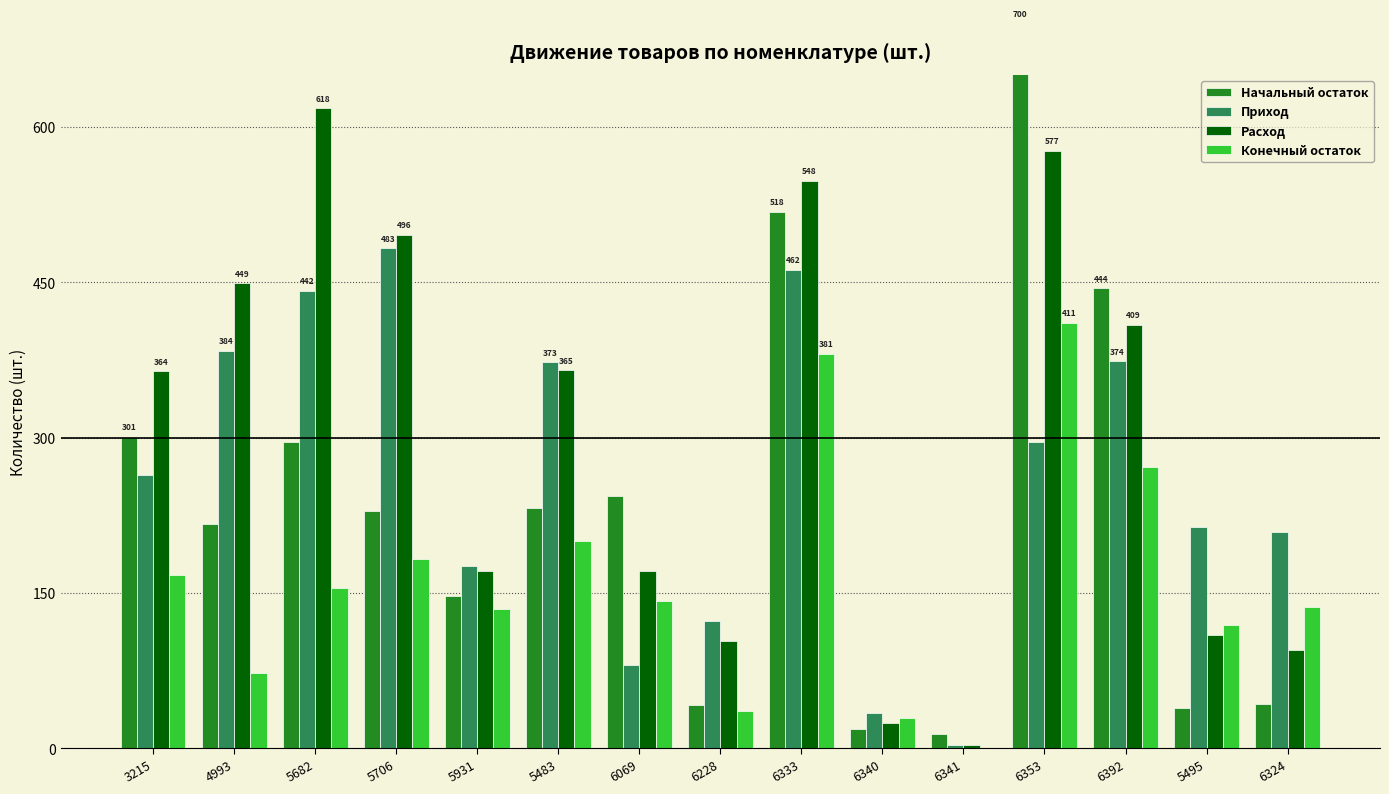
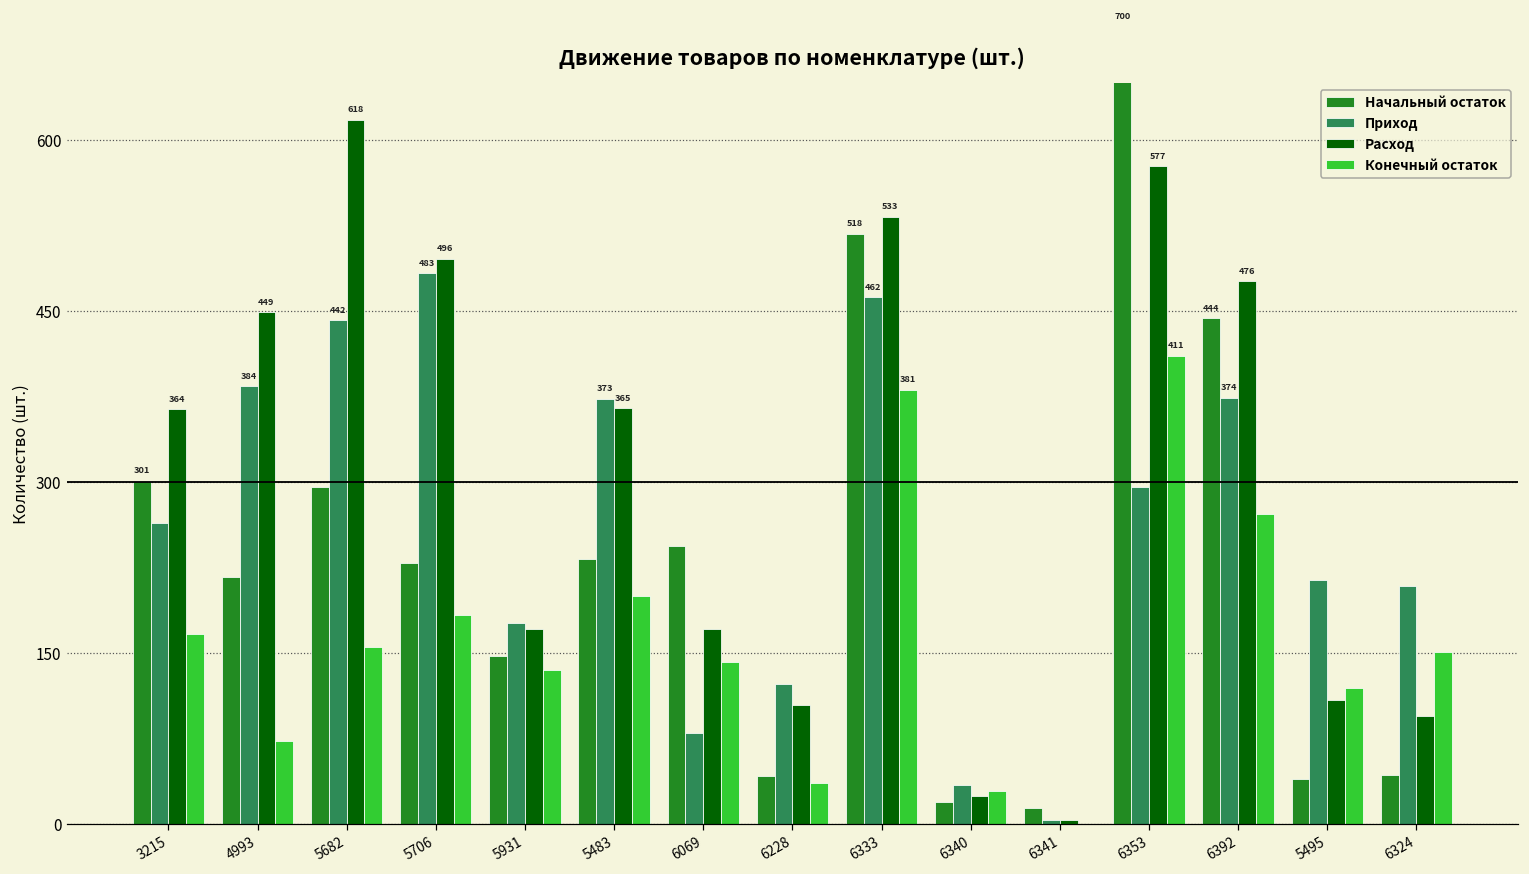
  {
    "Расход": {
      "3215": 364,
      "4993": 449,
      "5682": 618,
      "5706": 496,
      "5483": 365,
-     "6333": 548,
+     "6333": 533,
      "6353": 577,
-     "6392": 409
+     "6392": 476
    },
    "Конечный остаток": {
      "3215": 167,
      "4993": 73,
      "5682": 155,
      "5706": 183,
      "5931": 135,
      "5483": 200,
      "6069": 142,
      "6228": 36,
      "6340": 29,
      "6341": 0,
      "6392": 272,
      "5495": 119,
-     "6324": 136
+     "6324": 151
    }
  }
